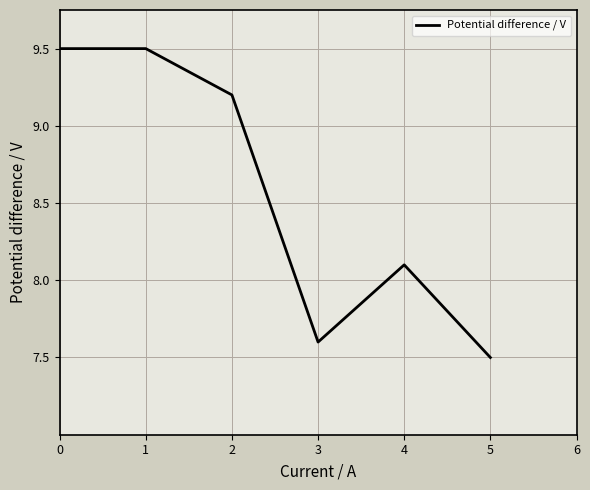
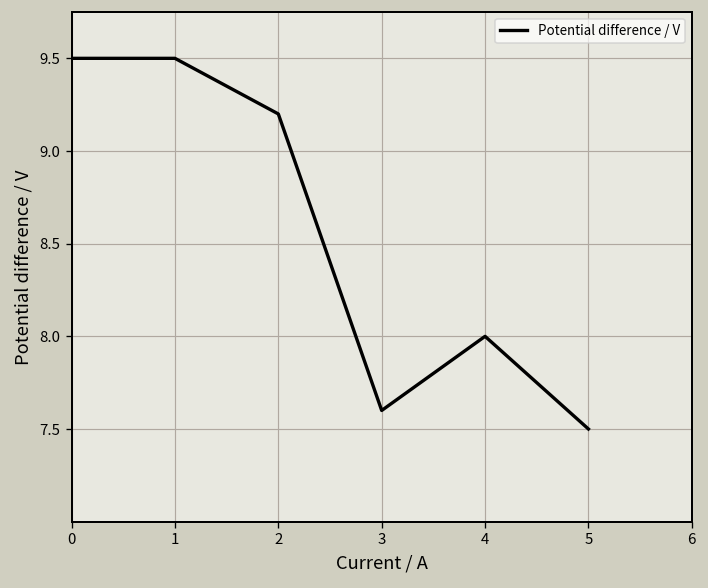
  {
    "0": 9.5,
    "1": 9.5,
    "2": 9.2,
    "3": 7.6,
-   "4": 8.1,
+   "4": 8.0,
    "5": 7.5
  }
